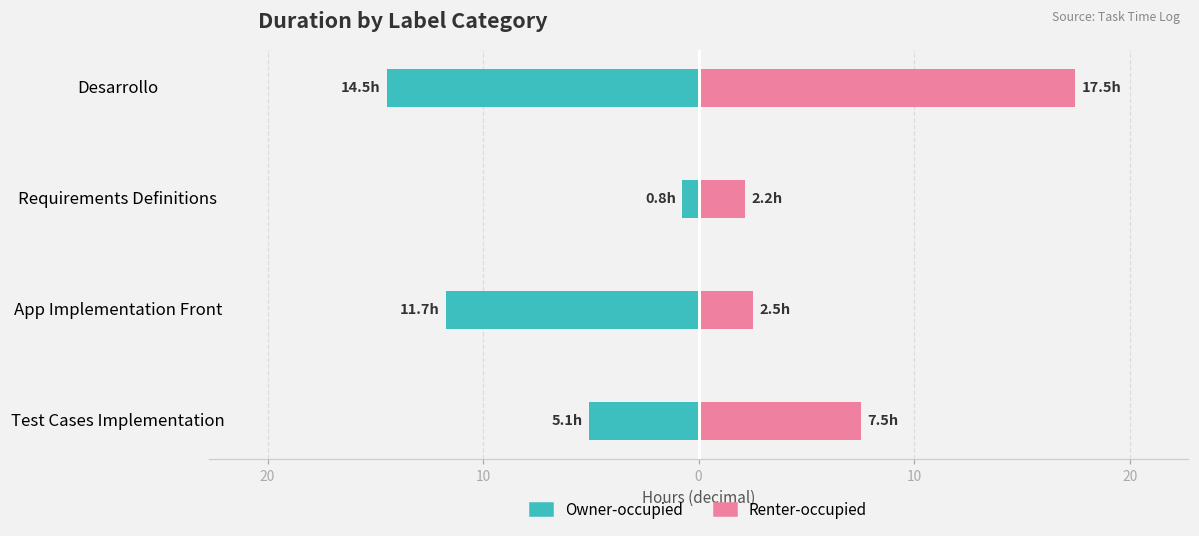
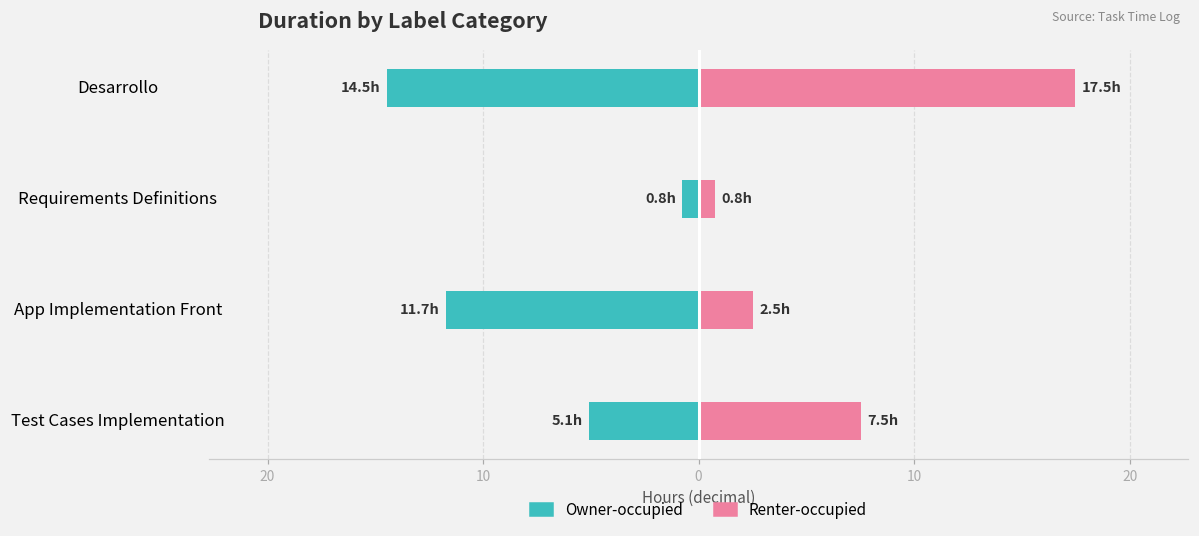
  {
    "Renter-occupied": {
      "Desarrollo": "17.5h",
-     "Requirements Definitions": "2.2h",
+     "Requirements Definitions": "0.8h",
      "App Implementation Front": "2.5h",
      "Test Cases Implementation": "7.5h"
    }
  }
